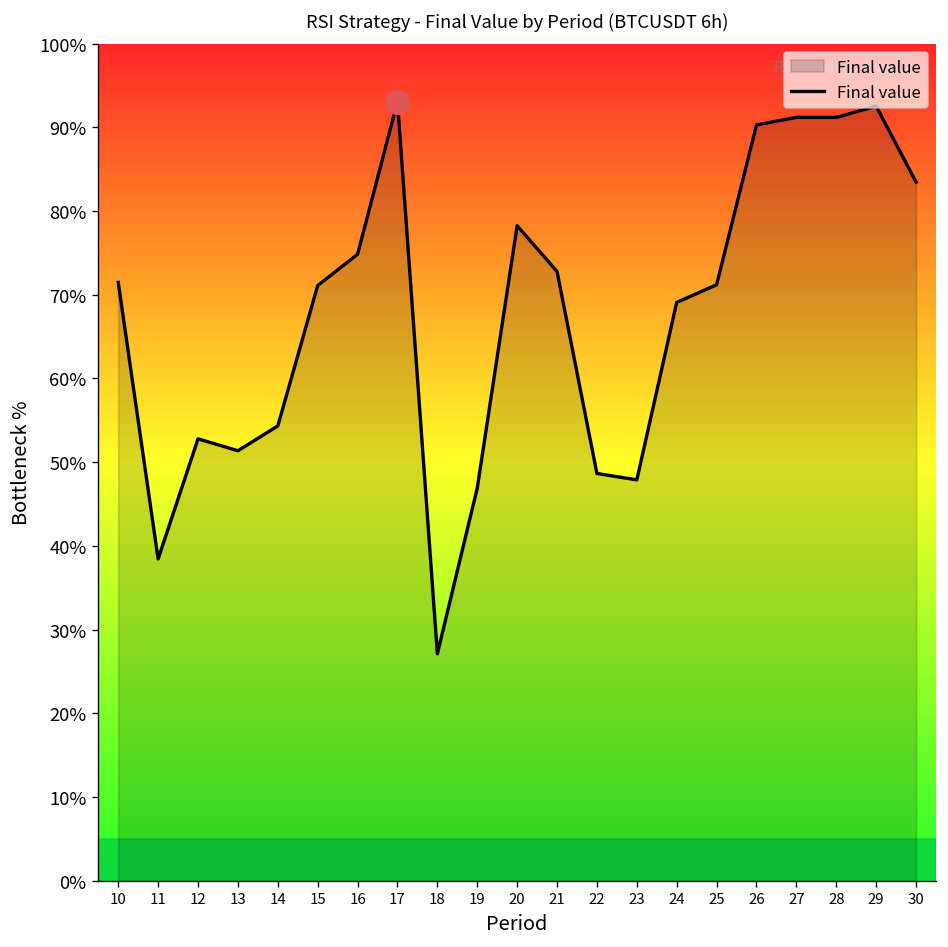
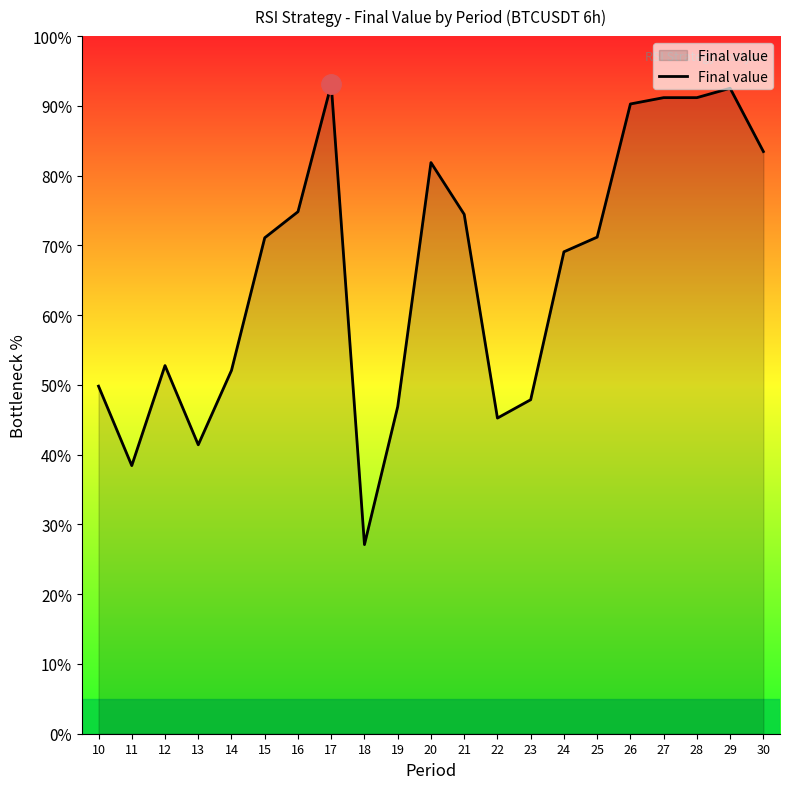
  {
    "Final value": {
-     "10": "71%",
+     "10": "50%",
      "11": "38%",
      "12": "53%",
-     "13": "51%",
-     "14": "54%",
+     "13": "41%",
+     "14": "52%",
      "15": "71%",
      "16": "75%",
      "18": "27%",
      "19": "47%",
-     "20": "78%",
-     "21": "73%",
-     "22": "49%",
+     "20": "82%",
+     "21": "74%",
+     "22": "45%",
      "23": "48%",
      "24": "69%",
      "25": "71%",
      "26": "90%",
      "27": "91%",
      "28": "91%",
      "30": "83%"
    }
  }
